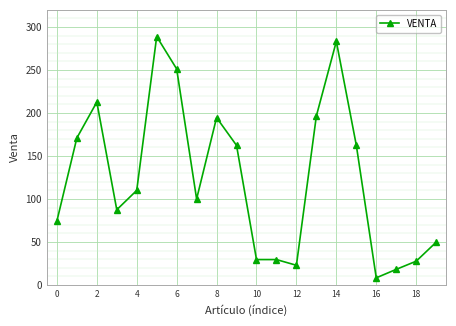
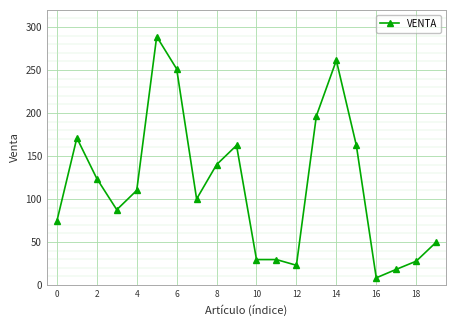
  {
    "0": 70,
-   "2": 210,
+   "2": 120,
    "4": 110,
    "6": 250,
-   "8": 190,
+   "8": 140,
    "10": 30,
    "12": 20,
-   "14": 280,
+   "14": 260,
    "16": 10,
    "18": 30
  }
